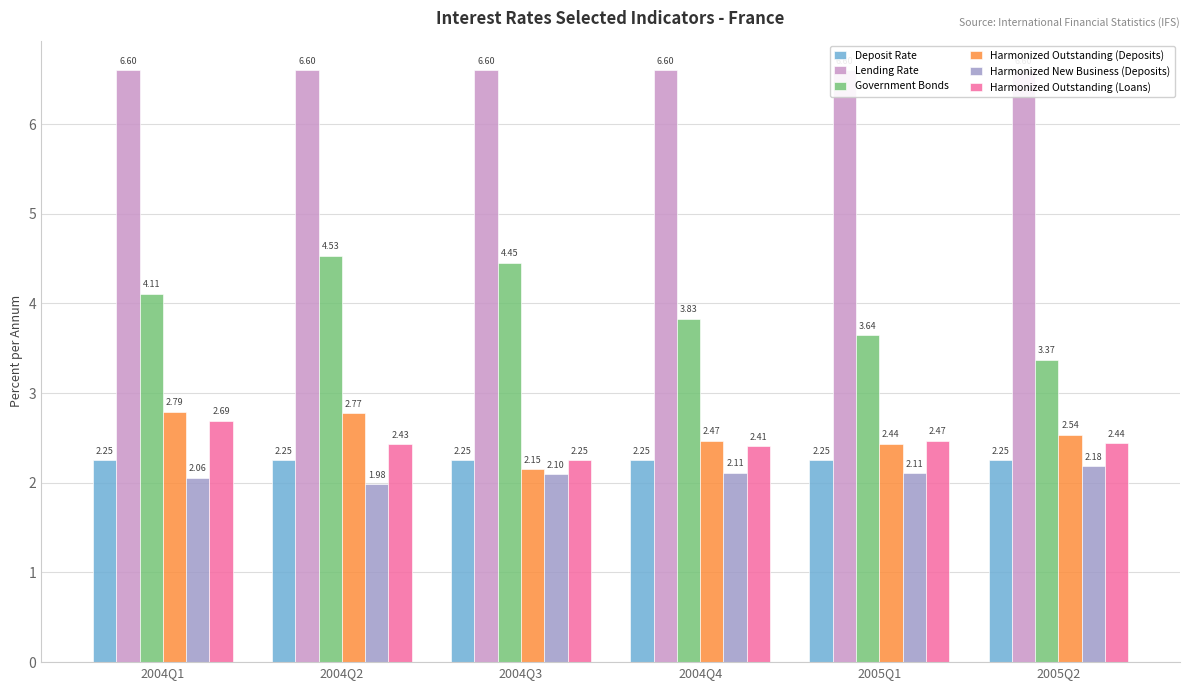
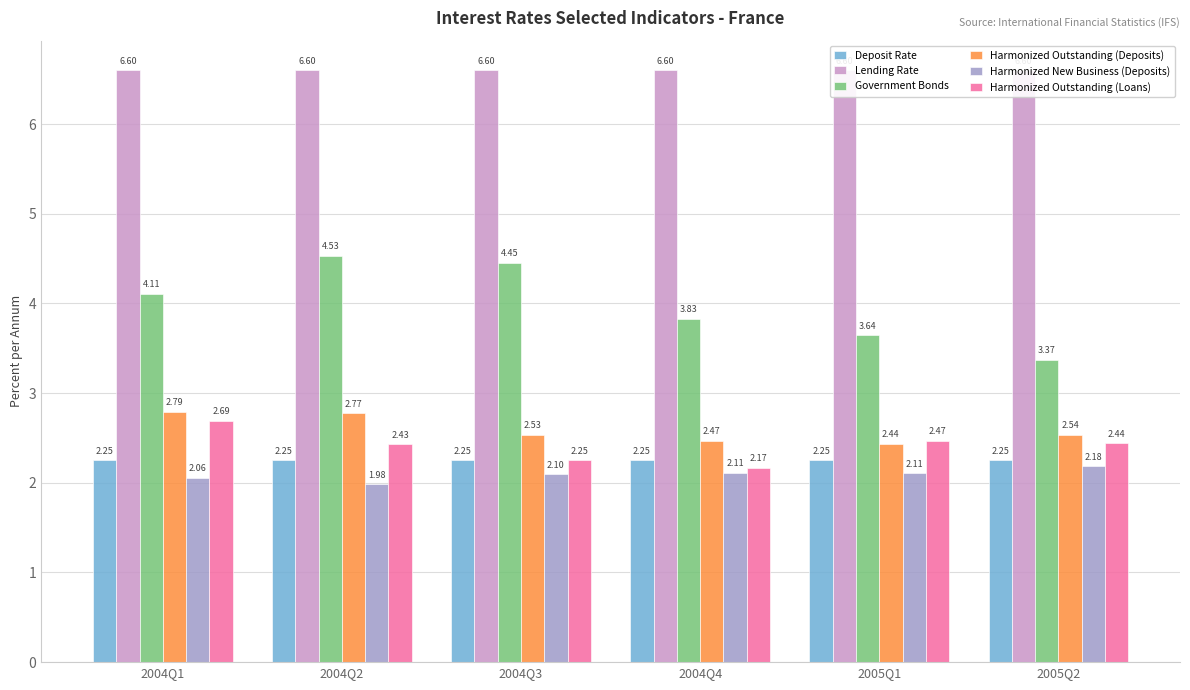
  {
    "Government Bonds": {
      "2004Q1": 4.11,
      "2004Q2": 4.53,
      "2004Q3": 4.45,
      "2004Q4": 3.83,
      "2005Q1": 3.64,
      "2005Q2": 3.37
    },
    "Harmonized Outstanding (Deposits)": {
      "2004Q1": 2.79,
      "2004Q2": 2.77,
-     "2004Q3": 2.15,
+     "2004Q3": 2.53,
      "2004Q4": 2.47,
      "2005Q1": 2.44,
      "2005Q2": 2.54
    },
    "Harmonized Outstanding (Loans)": {
      "2004Q1": 2.69,
      "2004Q2": 2.43,
      "2004Q3": 2.25,
-     "2004Q4": 2.41,
+     "2004Q4": 2.17,
      "2005Q1": 2.47,
      "2005Q2": 2.44
    }
  }
